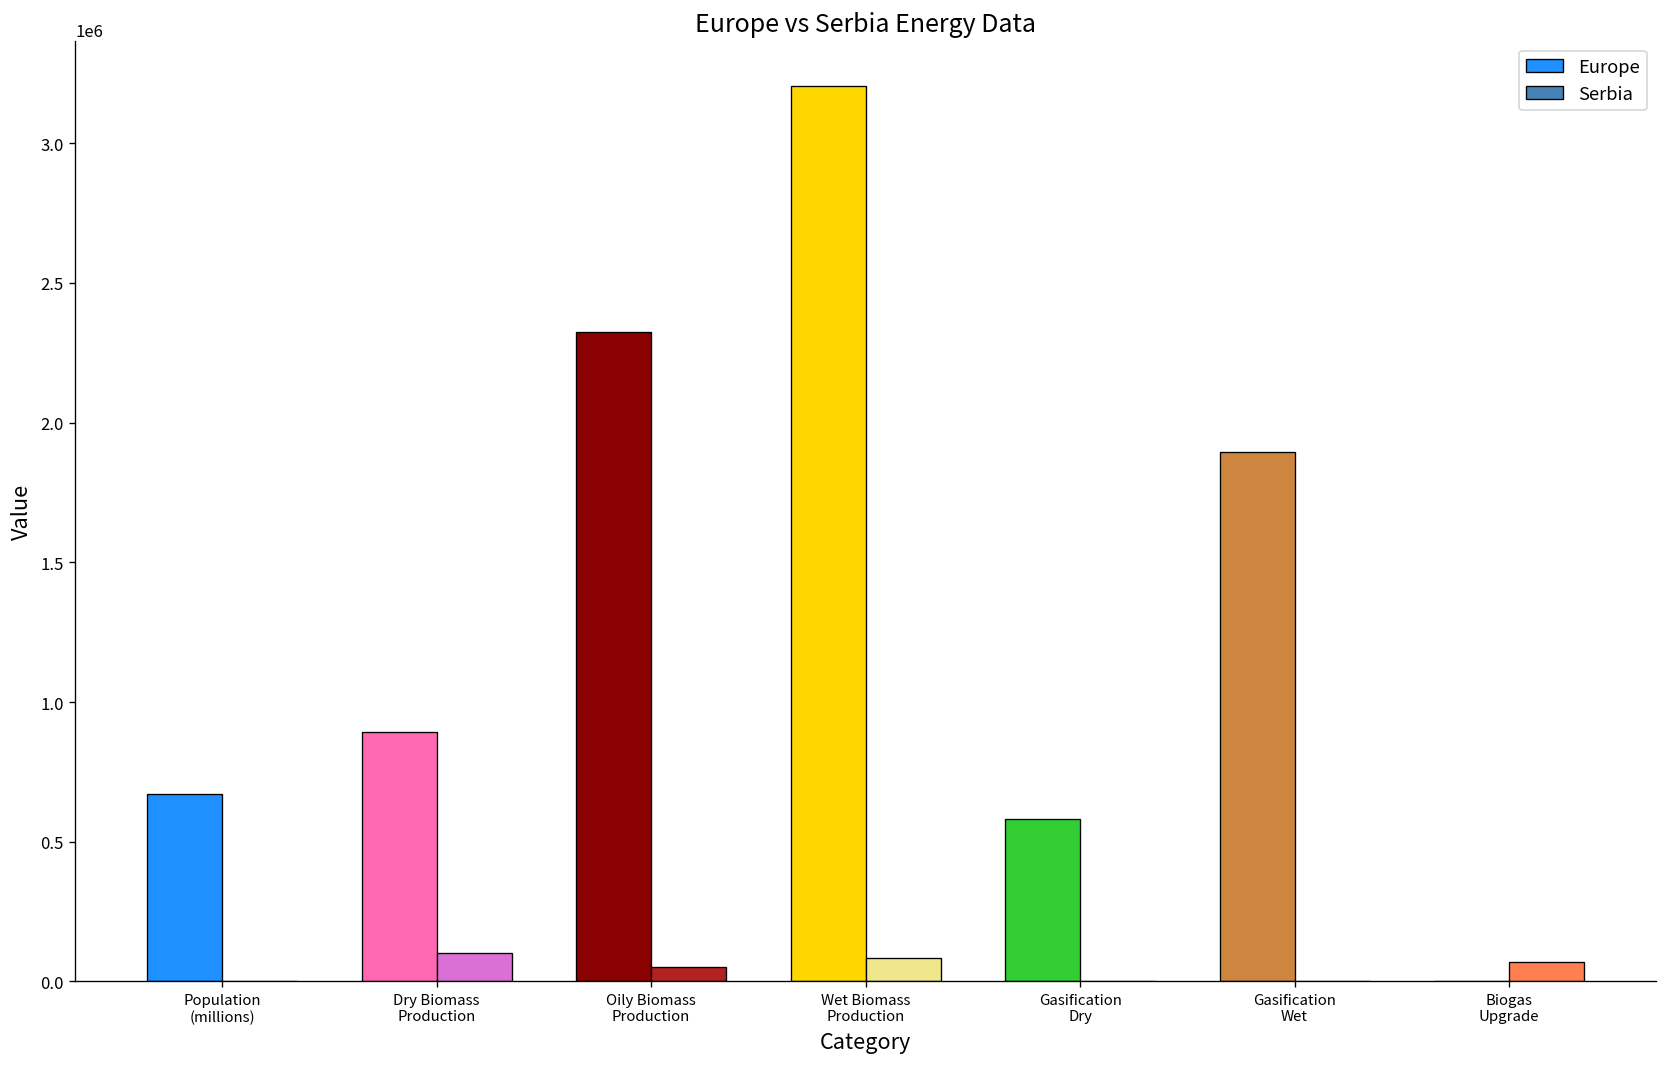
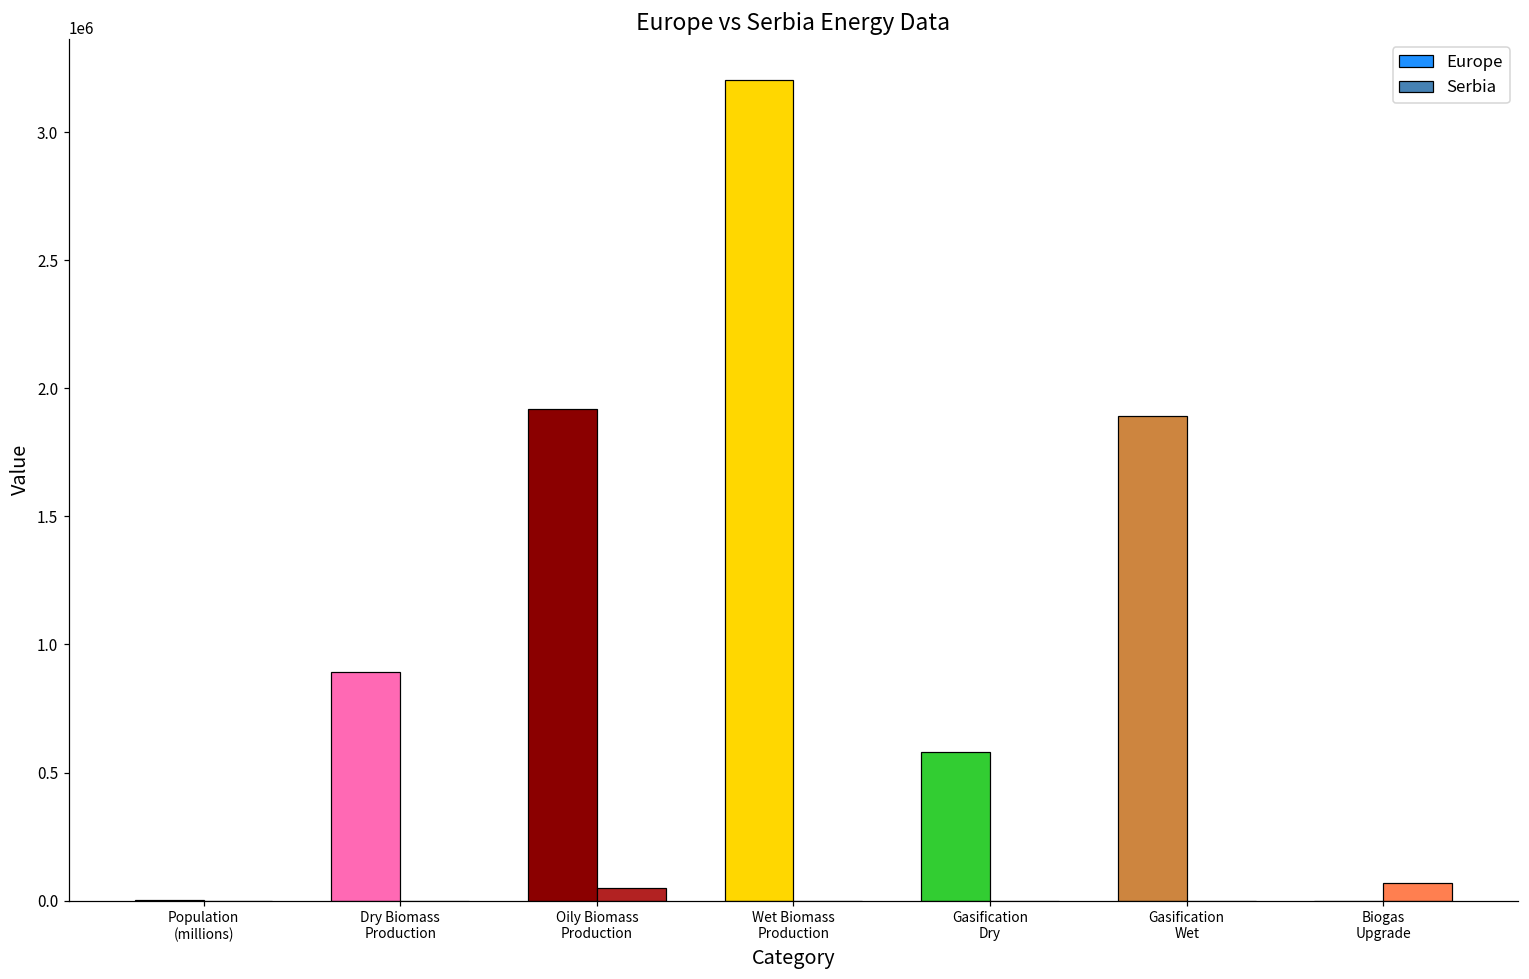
  {
    "Europe": {
-     "Population (millions)": 670000,
+     "Population (millions)": 0,
      "Dry Biomass Production": 890000,
-     "Oily Biomass Production": 2320000,
+     "Oily Biomass Production": 1920000,
      "Wet Biomass Production": 3200000,
      "Gasification Dry": 580000,
      "Gasification Wet": 1890000
    },
    "Serbia": {
-     "Dry Biomass Production": 100000,
+     "Dry Biomass Production": 0,
      "Oily Biomass Production": 50000,
-     "Wet Biomass Production": 80000,
+     "Wet Biomass Production": 0,
      "Gasification Dry": 0,
      "Gasification Wet": 0,
      "Biogas Upgrade": 70000
    }
  }
